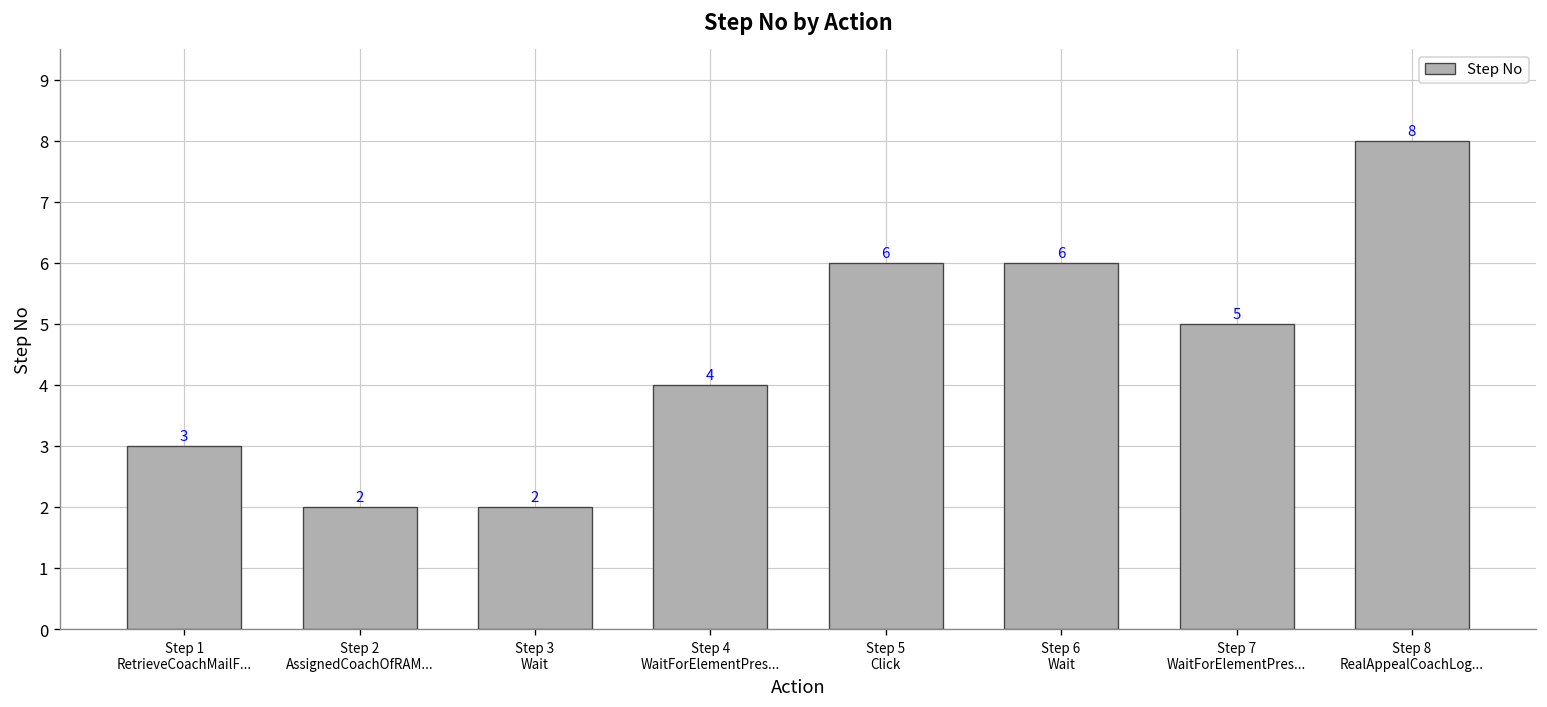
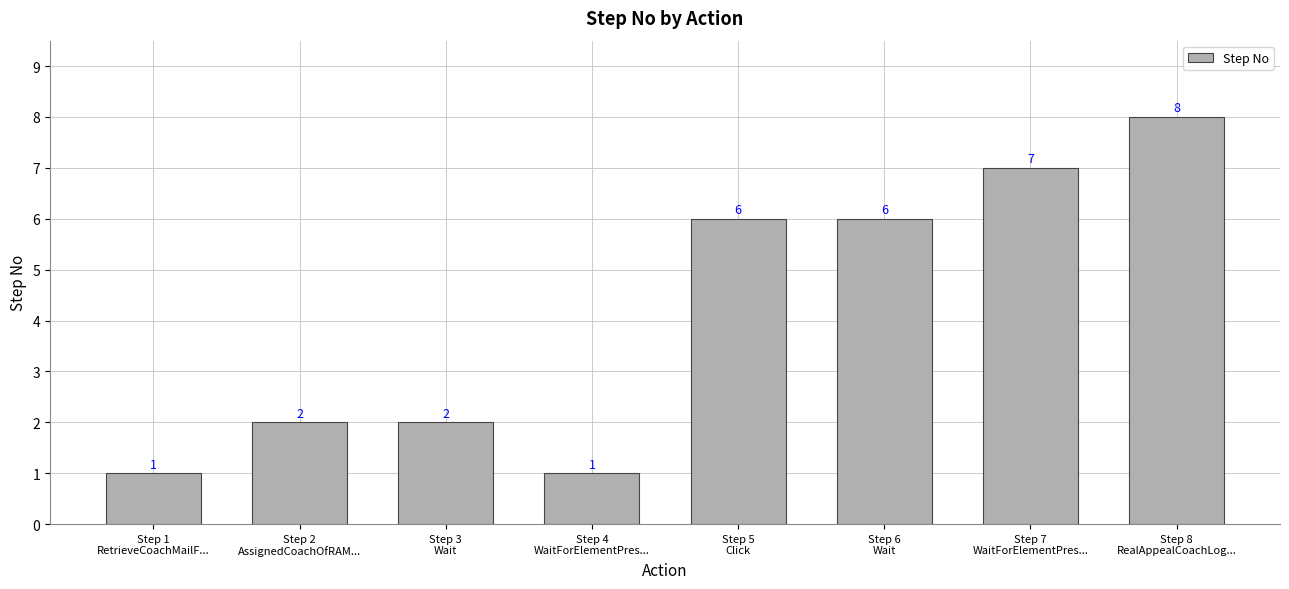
  {
-   "Step 1 RetrieveCoachMailF...": 3,
+   "Step 1 RetrieveCoachMailF...": 1,
    "Step 2 AssignedCoachOfRAM...": 2,
    "Step 3 Wait": 2,
-   "Step 4 WaitForElementPres...": 4,
+   "Step 4 WaitForElementPres...": 1,
    "Step 5 Click": 6,
    "Step 6 Wait": 6,
-   "Step 7 WaitForElementPres...": 5,
+   "Step 7 WaitForElementPres...": 7,
    "Step 8 RealAppealCoachLog...": 8
  }
